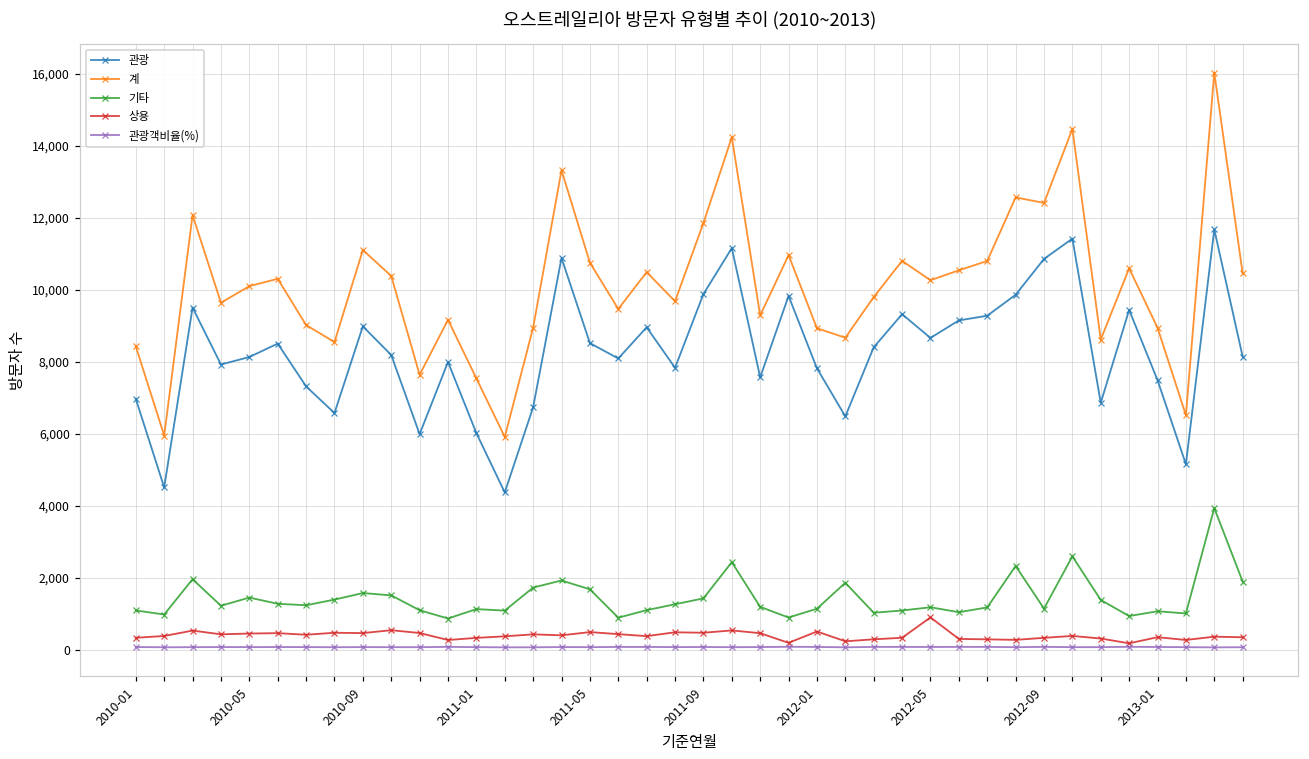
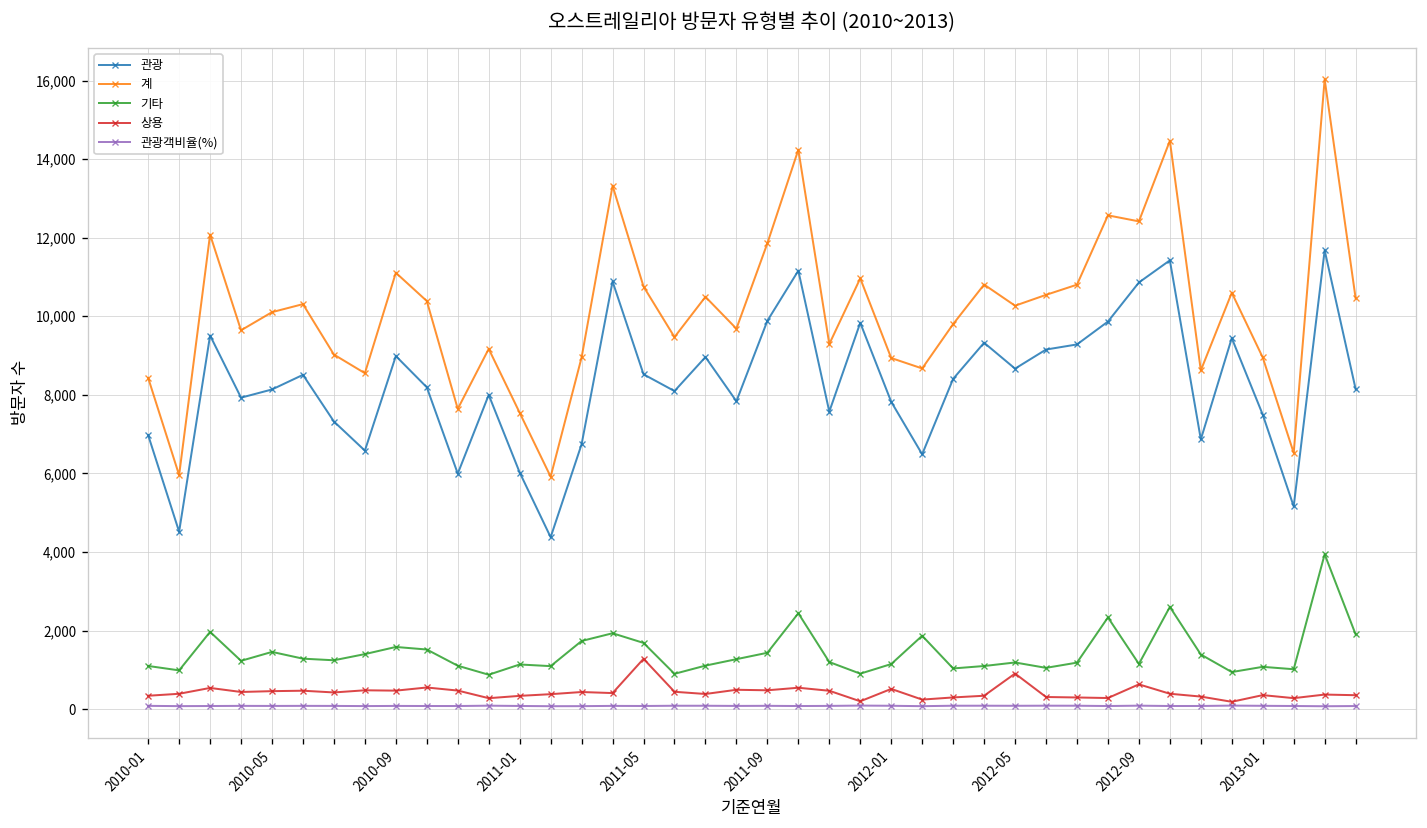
  {
    "관광": {
      "2010-01": "7,000",
      "2010-05": "8,100",
      "2010-09": "9,000",
      "2011-01": "6,000",
      "2011-05": "8,500",
      "2011-09": "9,900",
      "2012-01": "7,800",
      "2012-05": "8,700",
      "2012-09": "10,900",
      "2013-01": "7,500"
    },
    "계": {
      "2010-01": "8,400",
      "2010-05": "10,100",
      "2010-09": "11,100",
      "2011-01": "7,500",
      "2011-05": "10,800",
      "2011-09": "11,900",
      "2012-01": "8,900",
      "2012-05": "10,300",
      "2012-09": "12,400",
      "2013-01": "9,000"
    },
    "기타": {
      "2010-01": "1,100",
      "2010-05": "1,500",
      "2010-09": "1,600",
      "2011-01": "1,100",
      "2011-05": "1,700",
      "2011-09": "1,400",
      "2012-01": "1,100",
      "2012-05": "1,200",
      "2012-09": "1,200",
      "2013-01": "1,100"
    },
    "상용": {
      "2010-01": "300",
      "2010-05": "500",
      "2010-09": "500",
      "2011-01": "300",
-     "2011-05": "500",
+     "2011-05": "1,300",
      "2011-09": "500",
      "2012-01": "500",
      "2012-05": "900",
-     "2012-09": "300",
+     "2012-09": "600",
      "2013-01": "400"
    },
    "관광객비율(%)": {
      "2010-01": "100",
      "2010-05": "100",
      "2010-09": "100",
      "2011-01": "100",
      "2011-05": "100",
      "2011-09": "100",
      "2012-01": "100",
      "2012-05": "100",
      "2012-09": "100",
      "2013-01": "100"
    }
  }
